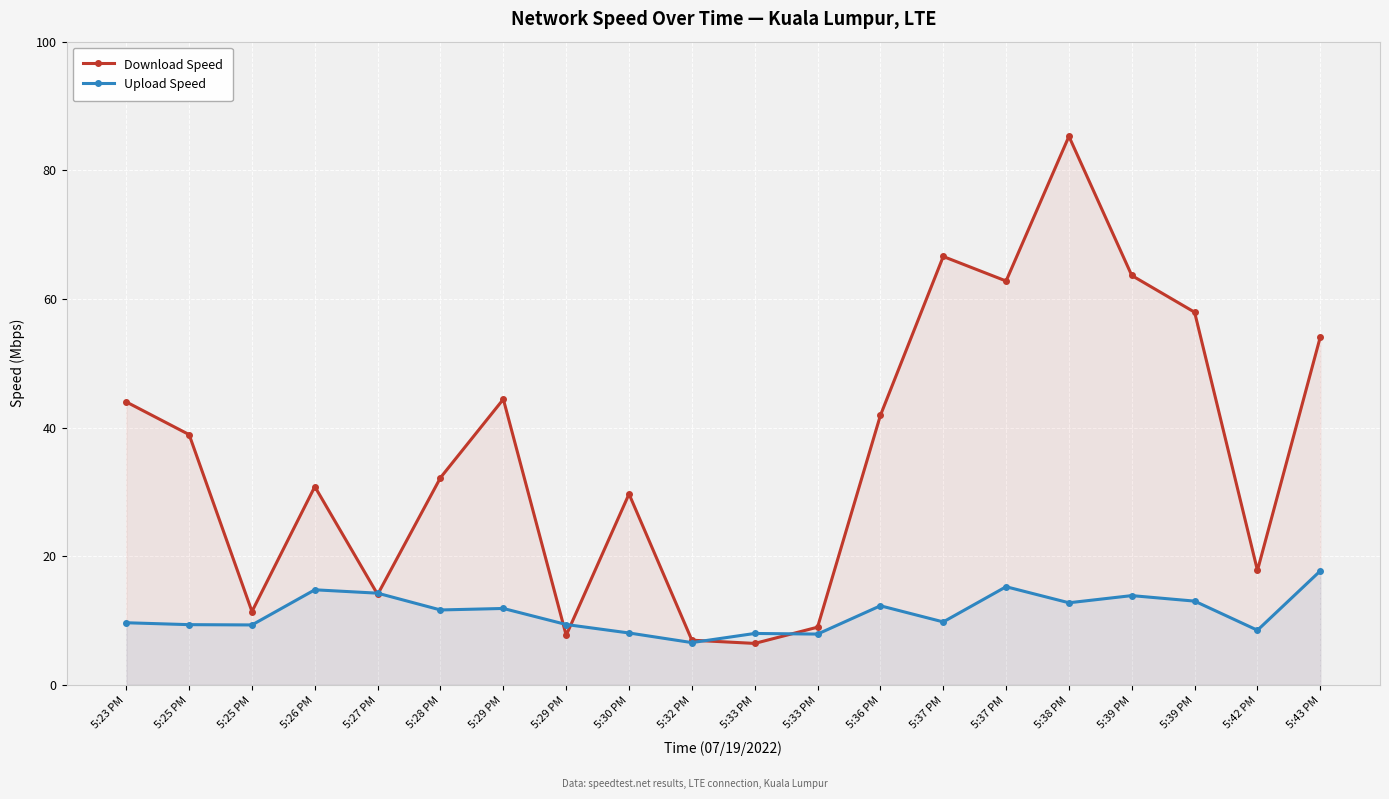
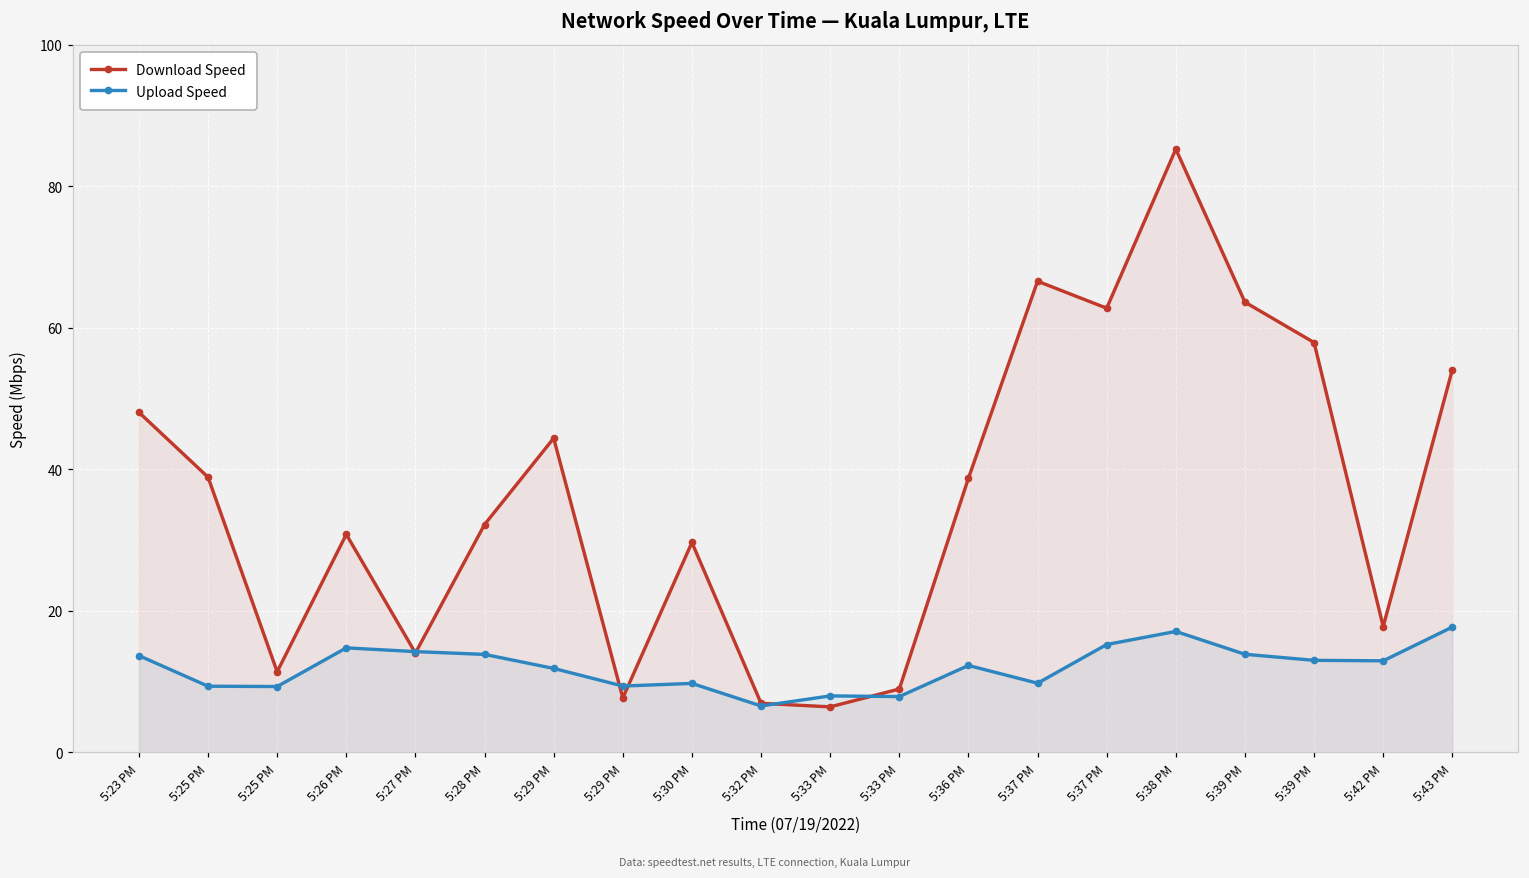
  {
    "Download Speed": {
-     "5:23 PM": 44,
+     "5:23 PM": 48,
      "5:26 PM": 31,
      "5:28 PM": 32,
      "5:30 PM": 30,
-     "5:36 PM": 42,
+     "5:36 PM": 39,
      "5:38 PM": 85,
      "5:42 PM": 18,
      "5:43 PM": 54
    },
    "Upload Speed": {
-     "5:23 PM": 10,
+     "5:23 PM": 14,
      "5:26 PM": 15,
-     "5:28 PM": 12,
-     "5:30 PM": 8,
+     "5:28 PM": 14,
+     "5:30 PM": 10,
      "5:36 PM": 12,
-     "5:38 PM": 13,
-     "5:42 PM": 8,
+     "5:38 PM": 17,
+     "5:42 PM": 13,
      "5:43 PM": 18
    }
  }
